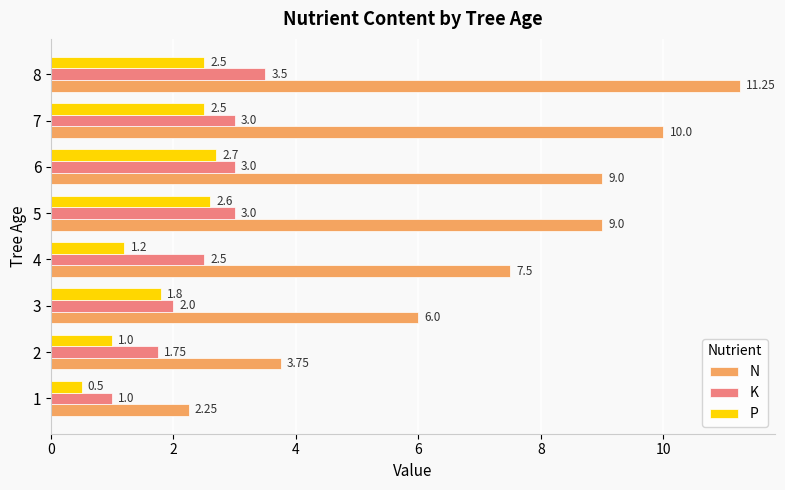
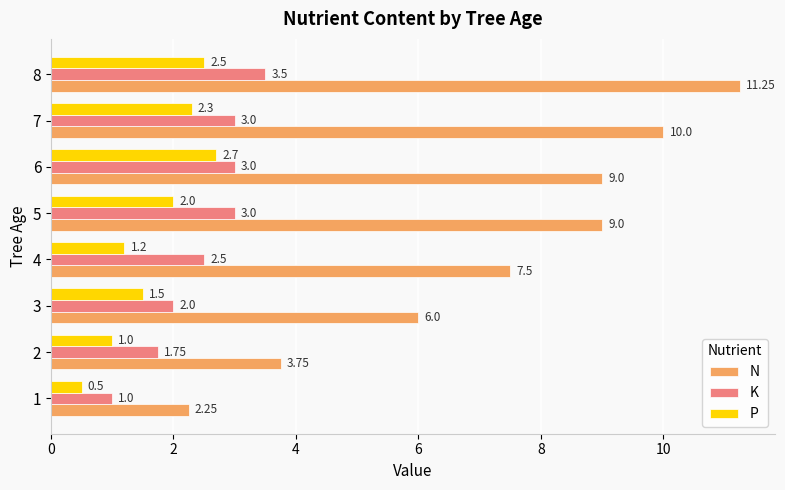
  {
    "P": {
      "8": 2.5,
-     "7": 2.5,
+     "7": 2.3,
      "6": 2.7,
-     "5": 2.6,
+     "5": 2.0,
      "4": 1.2,
-     "3": 1.8,
+     "3": 1.5,
      "2": 1.0,
      "1": 0.5
    }
  }
